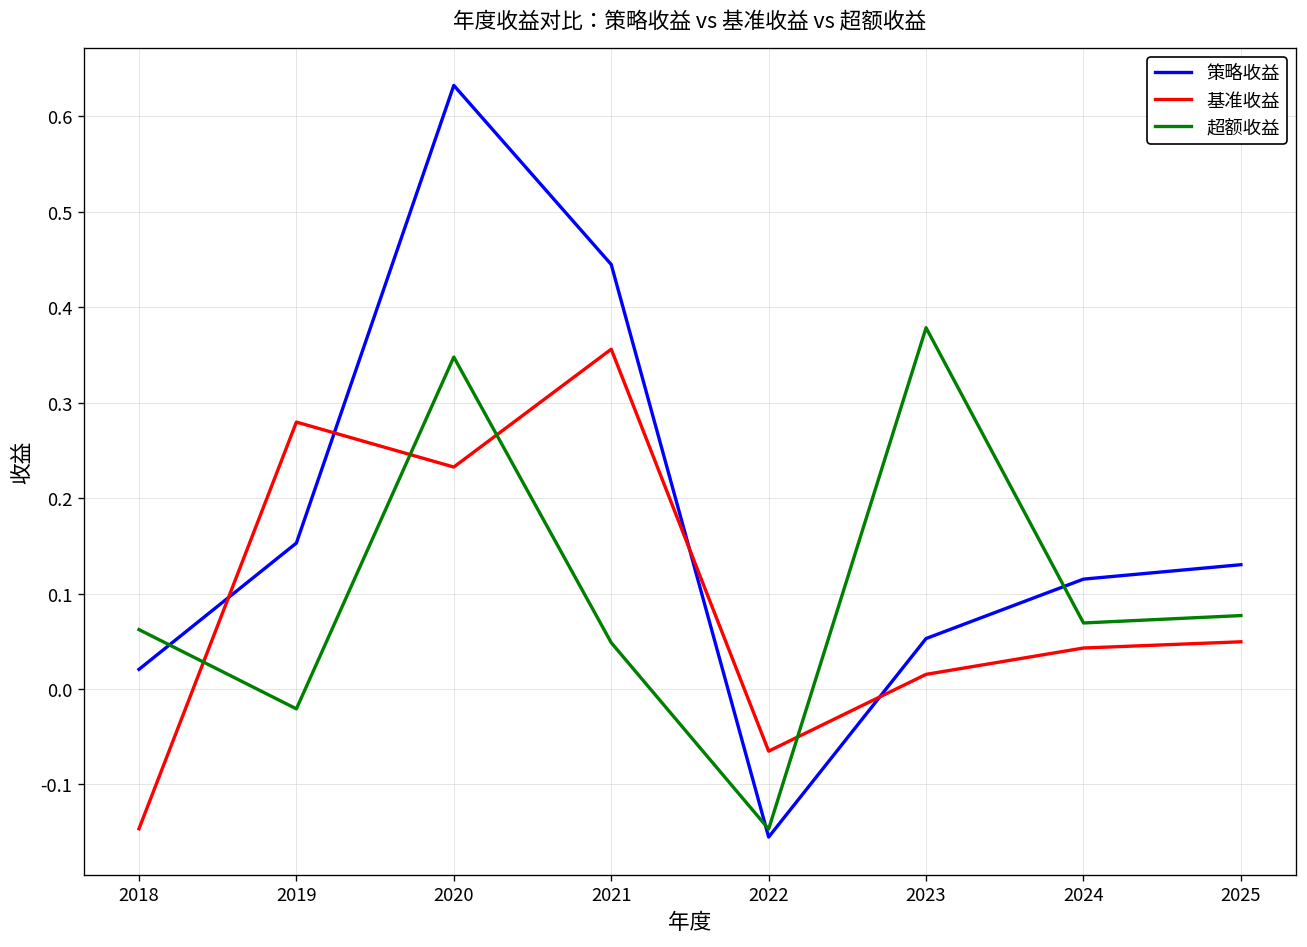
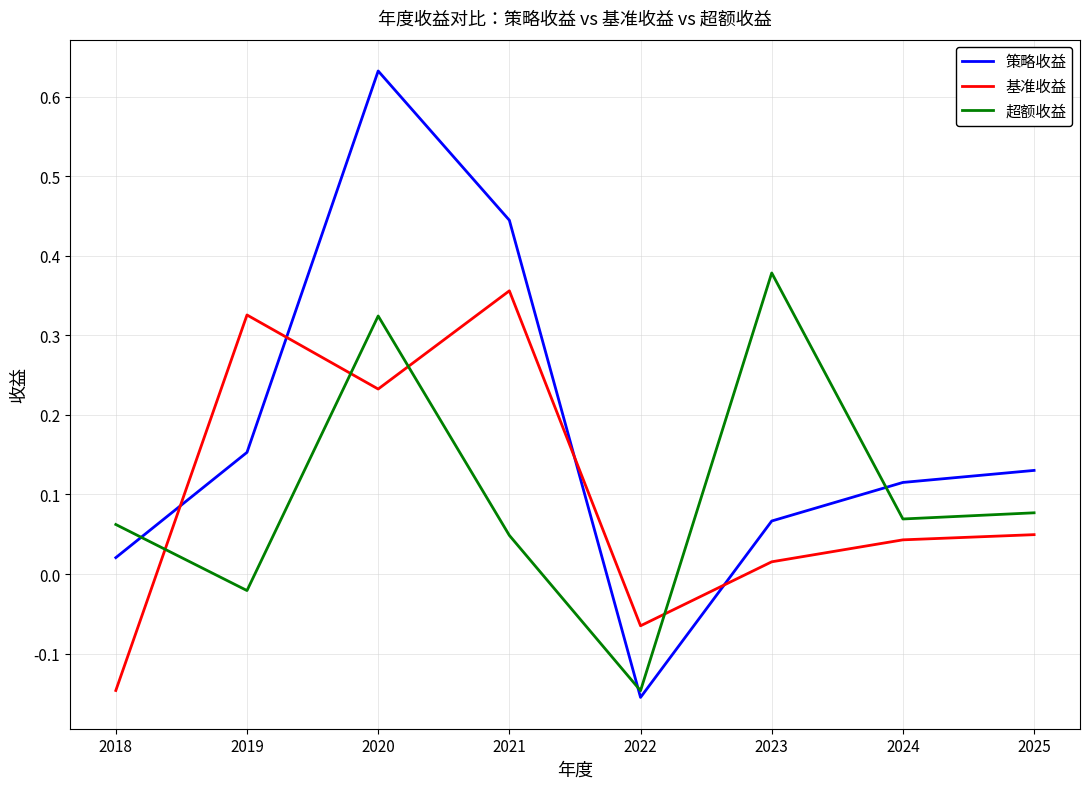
  {
    "策略收益": {
      "2018": 0.02,
      "2019": 0.15,
      "2020": 0.63,
      "2021": 0.44,
      "2022": -0.16,
-     "2023": 0.05,
+     "2023": 0.07,
      "2024": 0.12,
      "2025": 0.13
    },
    "基准收益": {
      "2018": -0.15,
-     "2019": 0.28,
+     "2019": 0.33,
      "2020": 0.23,
      "2021": 0.36,
      "2022": -0.07,
      "2023": 0.02,
      "2024": 0.04,
      "2025": 0.05
    },
    "超额收益": {
      "2018": 0.06,
      "2019": -0.02,
-     "2020": 0.35,
+     "2020": 0.32,
      "2021": 0.05,
      "2022": -0.15,
      "2023": 0.38,
      "2024": 0.07,
      "2025": 0.08
    }
  }
